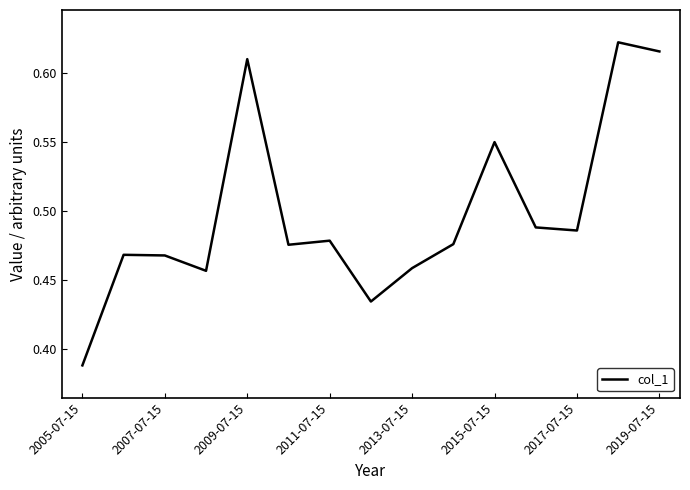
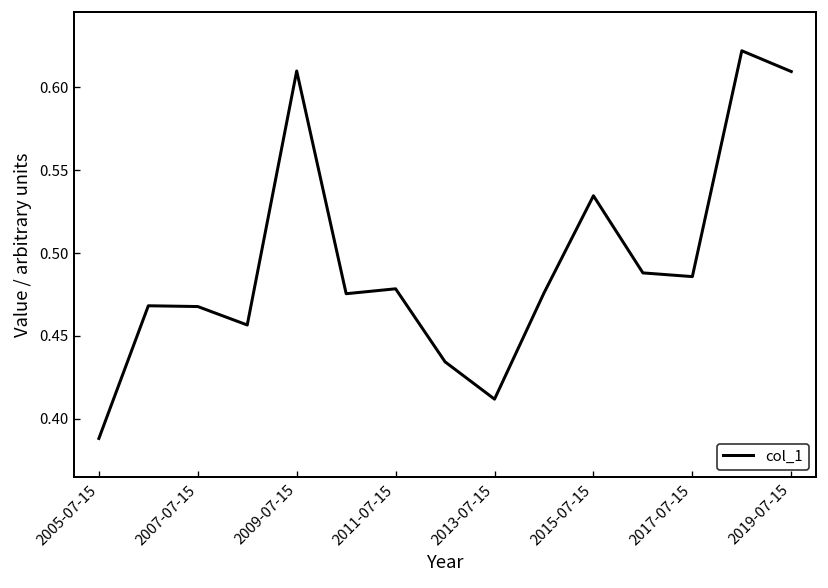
  {
    "2005-07-15": 0.388,
    "2007-07-15": 0.468,
    "2009-07-15": 0.610,
    "2011-07-15": 0.478,
-   "2013-07-15": 0.459,
-   "2015-07-15": 0.550,
+   "2013-07-15": 0.412,
+   "2015-07-15": 0.535,
    "2017-07-15": 0.486,
-   "2019-07-15": 0.615
+   "2019-07-15": 0.610
  }
